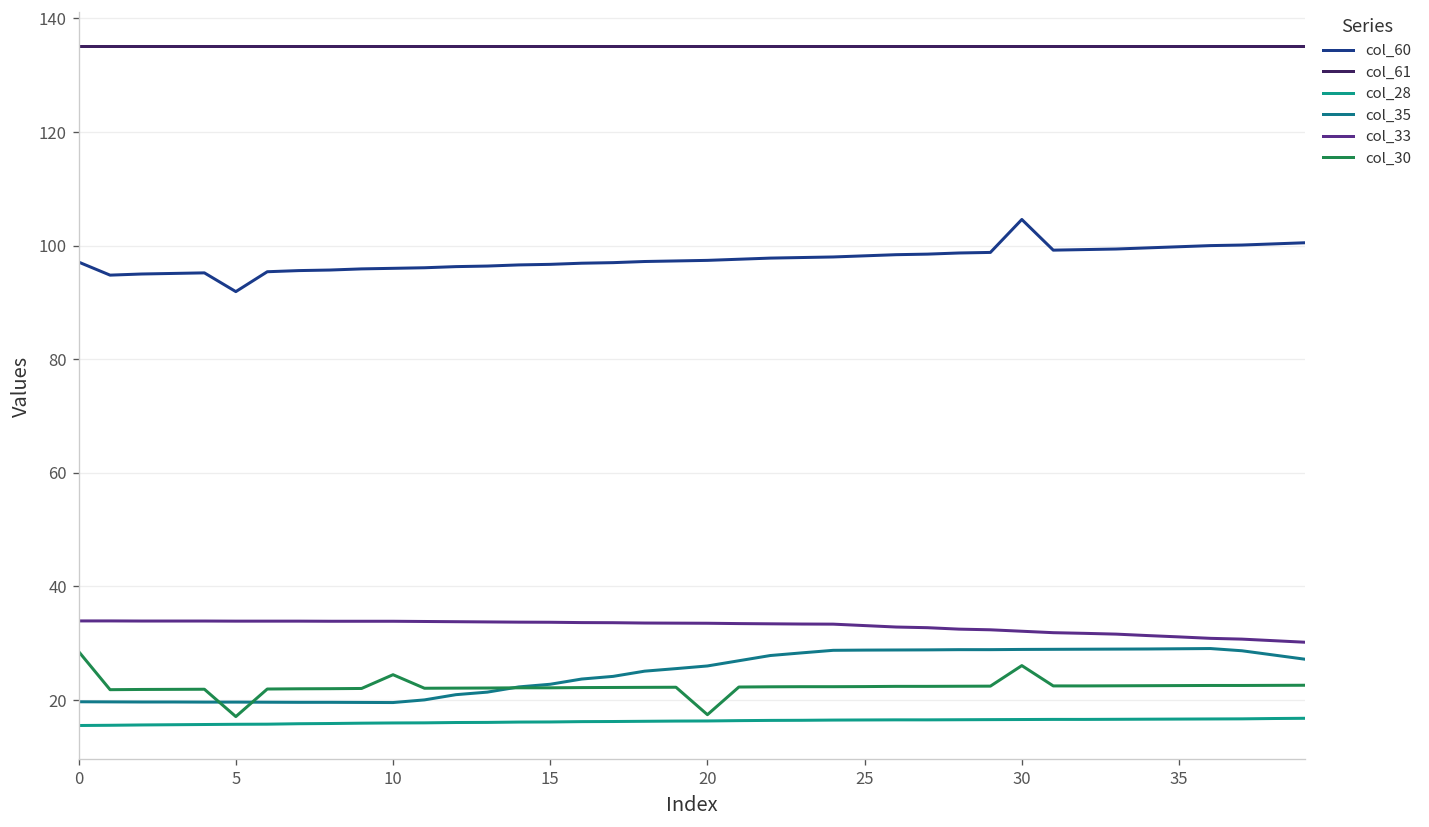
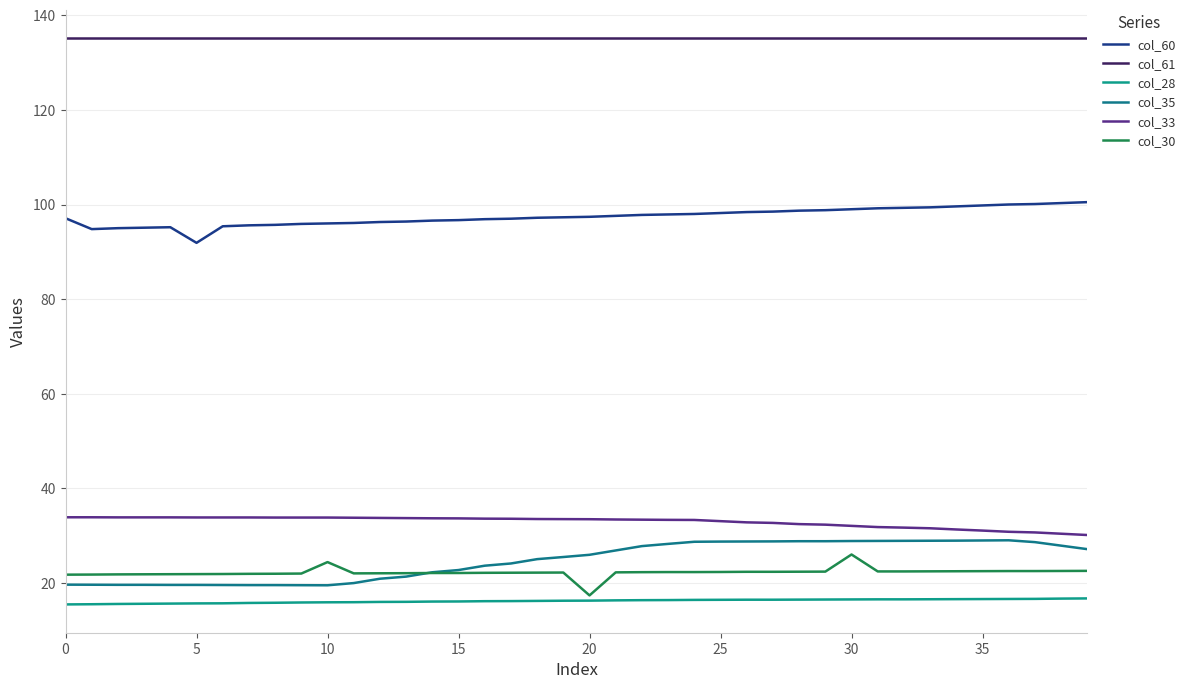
  {
    "col_60": {
      "0": 97,
      "5": 92,
      "10": 96,
      "15": 97,
      "20": 97,
      "25": 98,
-     "30": 105,
+     "30": 99,
      "35": 100
    },
    "col_30": {
-     "0": 29,
-     "5": 17,
+     "0": 22,
+     "5": 22,
      "10": 24,
      "15": 22,
      "20": 17,
      "25": 22,
      "30": 26,
      "35": 23
    }
  }
